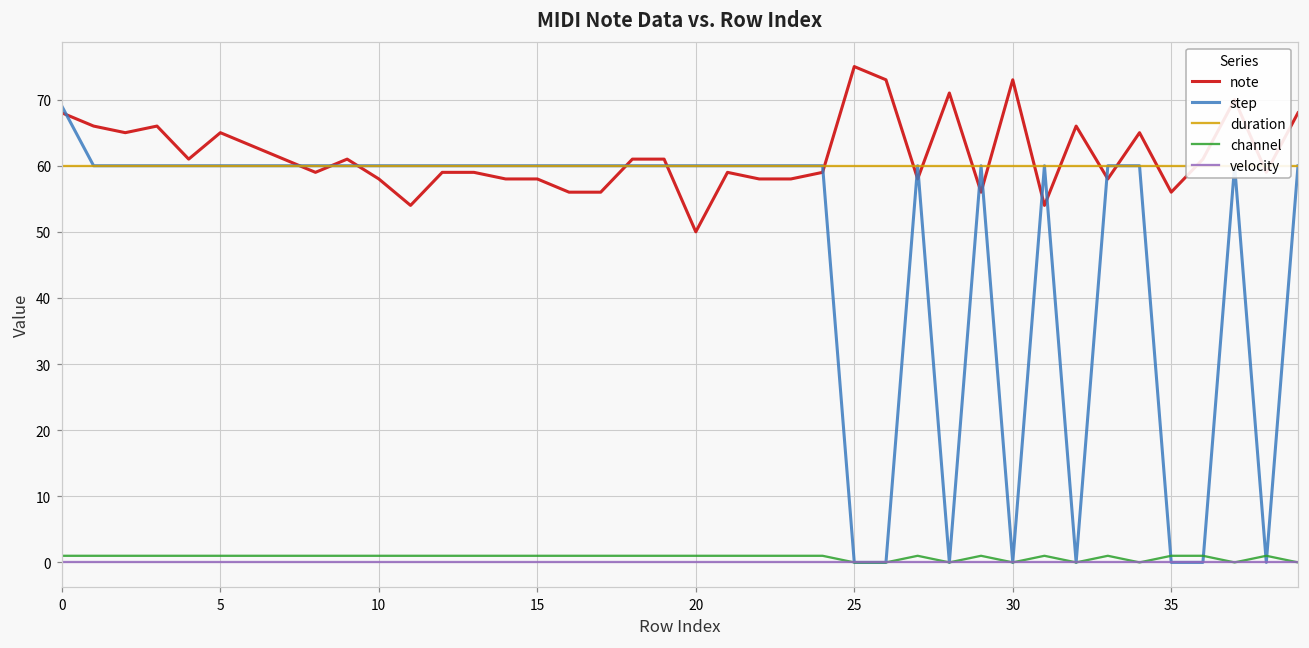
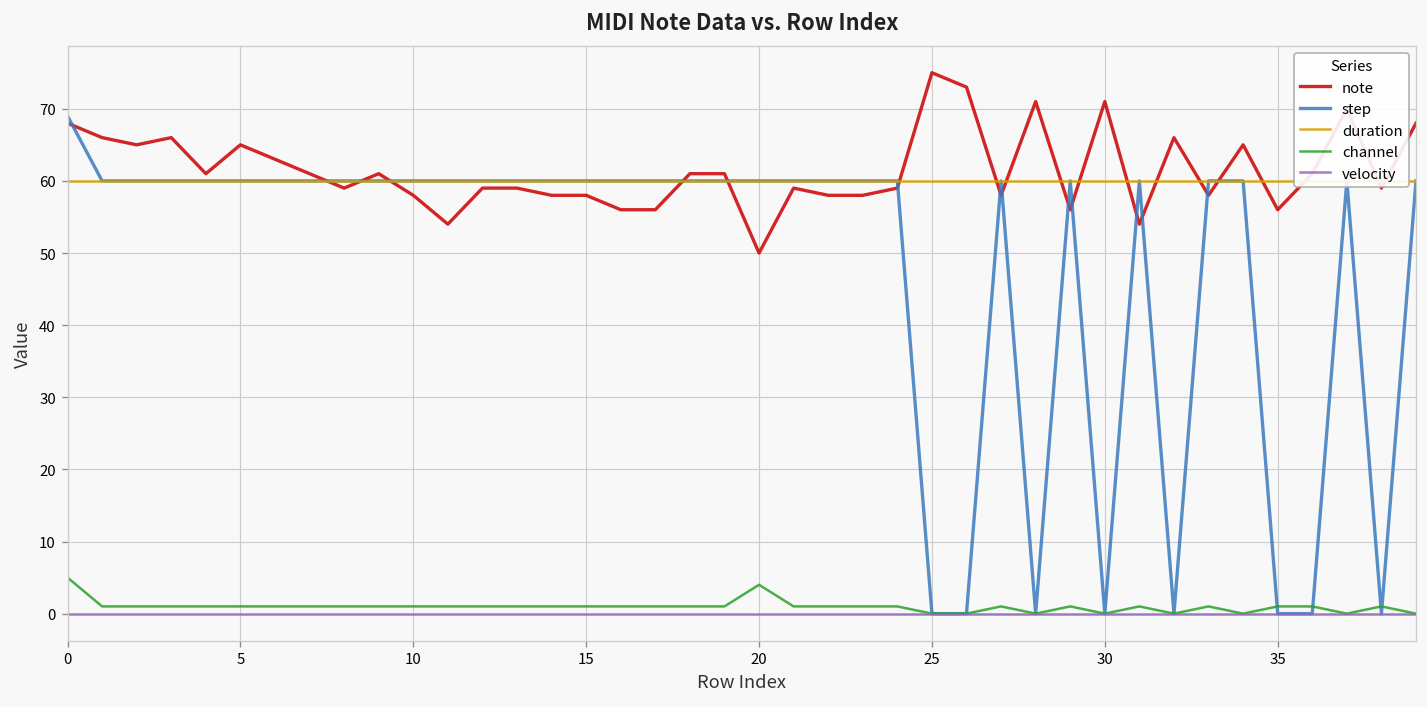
  {
    "note": {
      "0": 68,
      "5": 65,
      "10": 58,
      "15": 58,
      "20": 50,
      "25": 75,
-     "30": 73,
+     "30": 71,
      "35": 56
    },
    "step": {
      "0": 69
    },
    "duration": {
      "0": 60,
      "25": 60,
      "30": 60,
      "35": 60
    },
    "channel": {
-     "0": 1,
+     "0": 5,
      "5": 1,
      "10": 1,
      "15": 1,
-     "20": 1,
+     "20": 4,
      "35": 1
    },
    "velocity": {
      "0": 0,
      "5": 0,
      "10": 0,
      "15": 0,
      "20": 0
    }
  }
